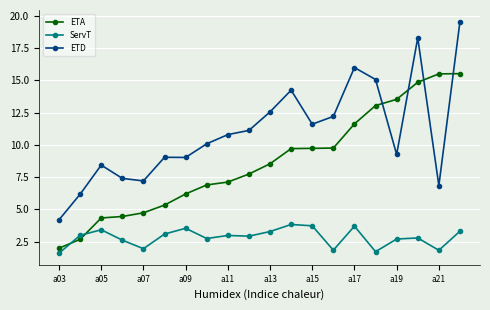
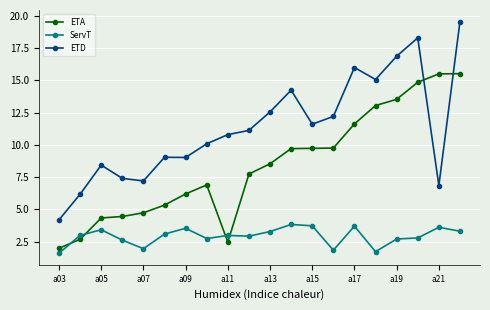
  {
    "ETA": {
      "a03": 2.0,
      "a05": 4.3,
      "a07": 4.7,
      "a09": 6.2,
-     "a11": 7.1,
+     "a11": 2.5,
      "a13": 8.5,
      "a15": 9.7,
      "a17": 11.6,
      "a19": 13.5,
      "a21": 15.5
    },
    "ServT": {
      "a03": 1.6,
      "a05": 3.4,
      "a07": 2.0,
      "a09": 3.5,
      "a11": 3.0,
      "a13": 3.3,
      "a15": 3.7,
      "a17": 3.7,
      "a19": 2.7,
-     "a21": 1.8
+     "a21": 3.6
    },
    "ETD": {
      "a03": 4.2,
      "a05": 8.4,
      "a07": 7.2,
      "a09": 9.0,
      "a11": 10.8,
      "a13": 12.5,
      "a15": 11.6,
      "a17": 16.0,
-     "a19": 9.3,
+     "a19": 16.9,
      "a21": 6.8
    }
  }
